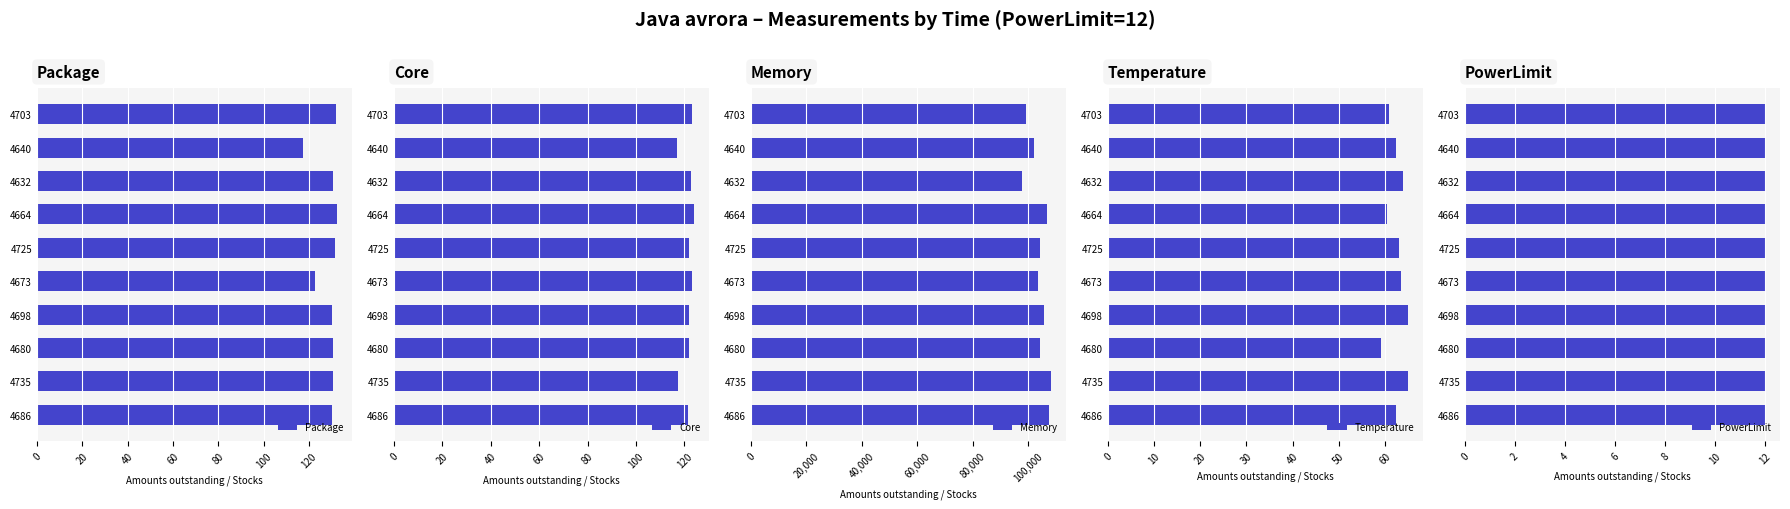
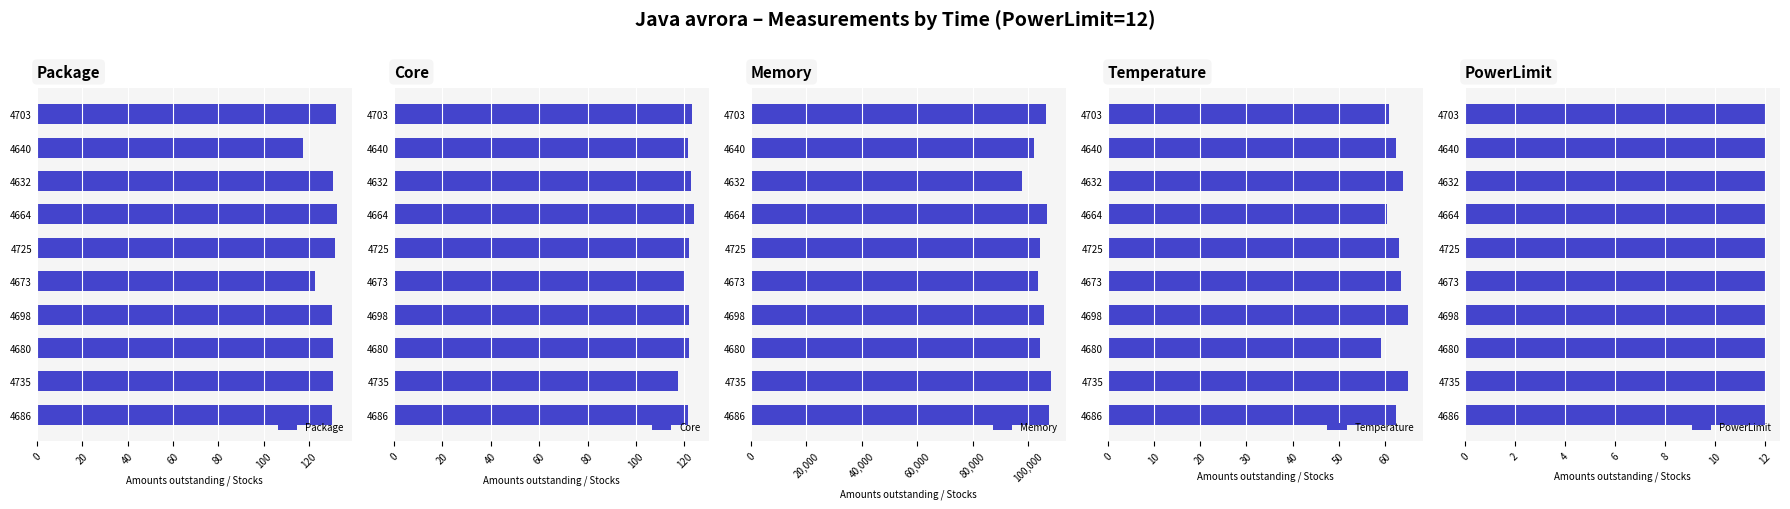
  {
    "Package": {
      "4703": "132",
      "4640": "118",
      "4632": "131",
      "4664": "132",
      "4725": "131",
      "4673": "123",
      "4698": "130",
      "4680": "130",
      "4735": "130",
      "4686": "130"
    },
    "Core": {
      "4703": "123",
-     "4640": "117",
+     "4640": "122",
      "4632": "123",
      "4664": "124",
      "4725": "122",
-     "4673": "123",
+     "4673": "120",
      "4698": "122",
      "4680": "122",
      "4735": "117",
      "4686": "122"
    },
    "Memory": {
-     "4703": "99,000",
+     "4703": "106,000",
      "4640": "102,000",
      "4632": "98,000",
      "4664": "107,000",
      "4725": "104,000",
      "4673": "104,000",
      "4698": "106,000",
      "4680": "104,000",
      "4735": "108,000",
      "4686": "108,000"
    },
    "Temperature": {
      "4703": "61",
      "4640": "62",
      "4632": "64",
      "4664": "61",
      "4725": "63",
      "4673": "64",
      "4698": "65",
      "4680": "59",
      "4735": "65",
      "4686": "63"
    },
    "PowerLimit": {
      "4703": "12.0",
      "4640": "12.0",
      "4632": "12.0",
      "4664": "12.0",
      "4725": "12.0",
      "4673": "12.0",
      "4698": "12.0",
      "4680": "12.0",
      "4735": "12.0",
      "4686": "12.0"
    }
  }
